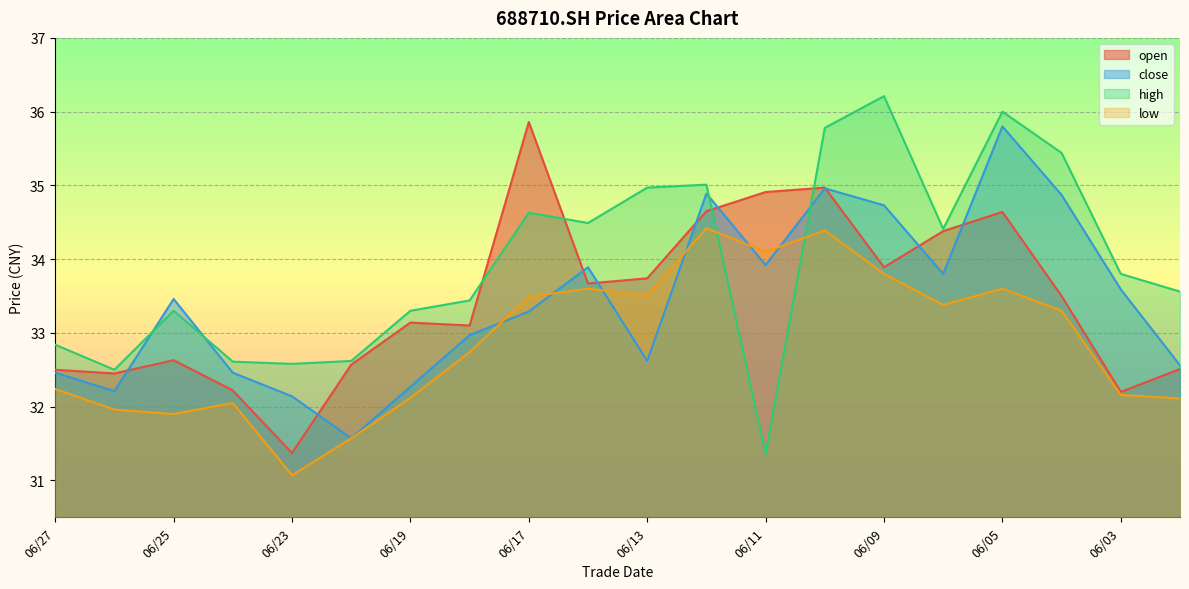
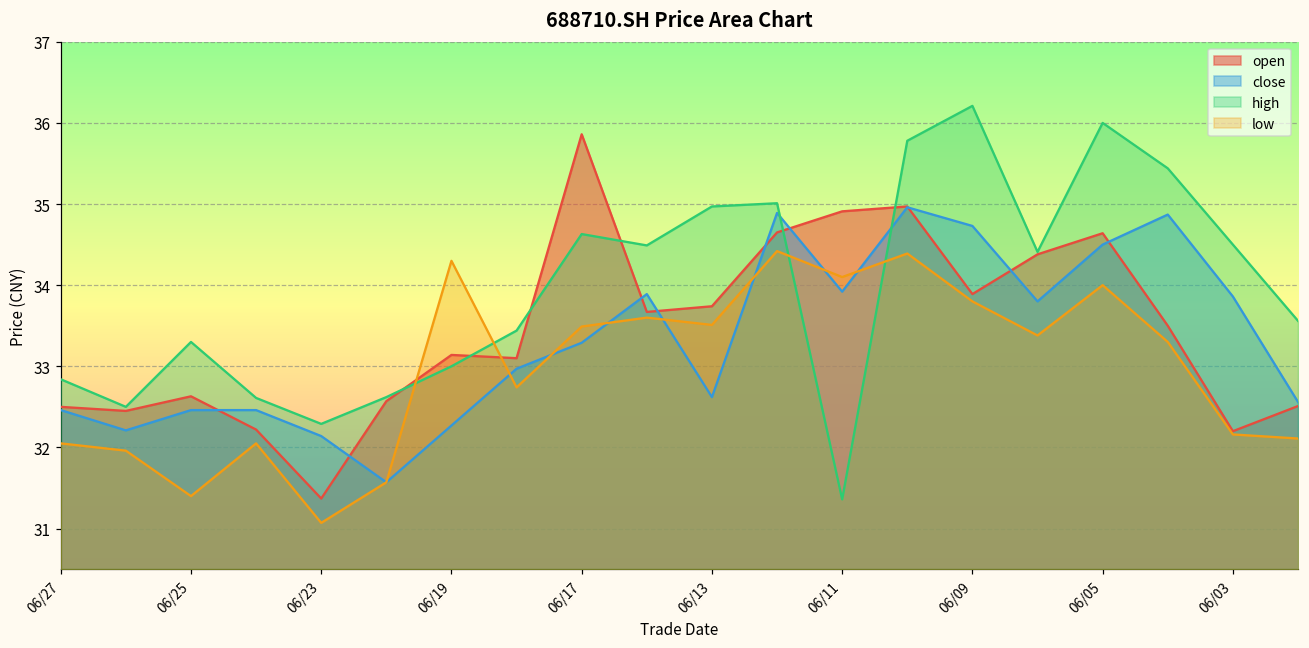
  {
    "open": {
      "06/27": 32.5,
      "06/25": 32.6,
      "06/23": 31.4,
      "06/19": 33.1,
      "06/17": 35.9,
      "06/13": 33.7,
      "06/11": 34.9,
      "06/09": 33.9,
      "06/05": 34.6,
      "06/03": 32.2
    },
    "close": {
      "06/27": 32.5,
-     "06/25": 33.5,
+     "06/25": 32.5,
      "06/23": 32.1,
      "06/19": 32.3,
      "06/17": 33.3,
      "06/13": 32.6,
      "06/11": 33.9,
      "06/09": 34.7,
-     "06/05": 35.8,
-     "06/03": 33.6
+     "06/05": 34.5,
+     "06/03": 33.9
    },
    "high": {
      "06/27": 32.8,
      "06/25": 33.3,
-     "06/23": 32.6,
-     "06/19": 33.3,
+     "06/23": 32.3,
+     "06/19": 33.0,
      "06/17": 34.6,
      "06/13": 35.0,
      "06/11": 31.4,
      "06/09": 36.2,
      "06/05": 36.0,
-     "06/03": 33.8
+     "06/03": 34.5
    },
    "low": {
-     "06/27": 32.2,
-     "06/25": 31.9,
+     "06/27": 32.1,
+     "06/25": 31.4,
      "06/23": 31.1,
-     "06/19": 32.1,
+     "06/19": 34.3,
      "06/17": 33.5,
      "06/13": 33.5,
      "06/11": 34.1,
      "06/09": 33.8,
-     "06/05": 33.6,
+     "06/05": 34.0,
      "06/03": 32.2
    }
  }
